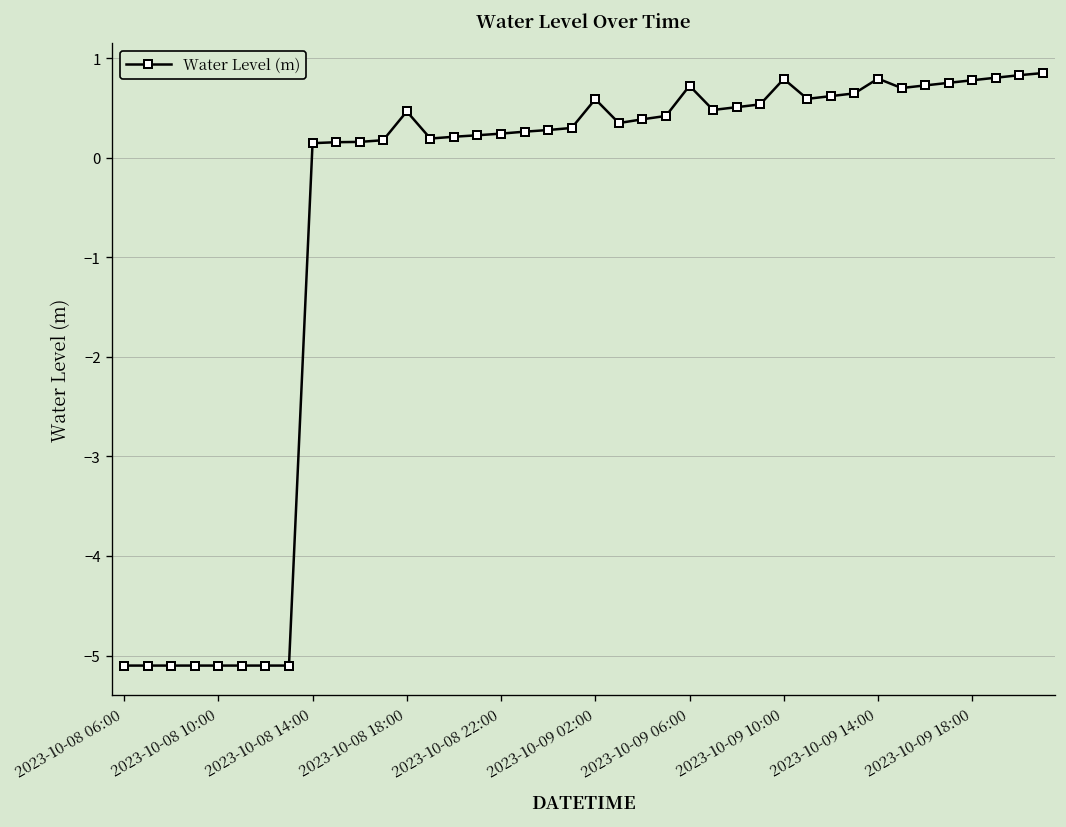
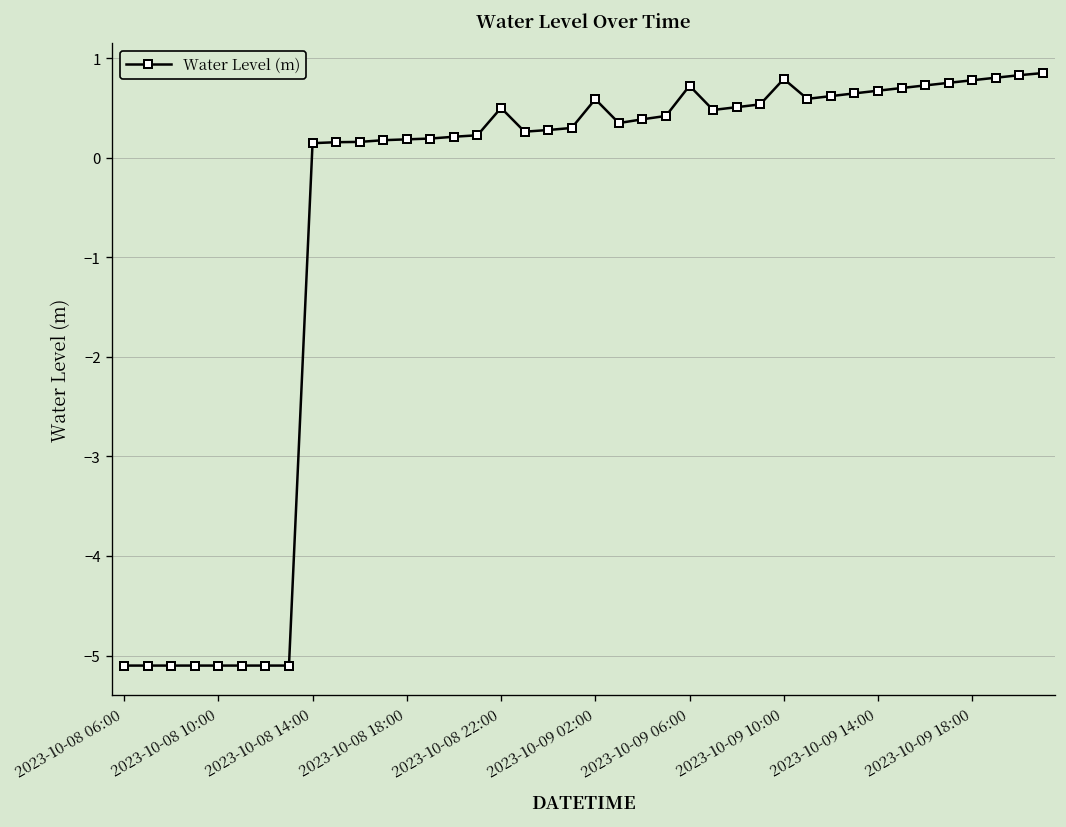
  {
    "2023-10-08 06:00": -5.1,
    "2023-10-08 10:00": -5.1,
    "2023-10-08 14:00": 0.1,
-   "2023-10-08 18:00": 0.5,
-   "2023-10-08 22:00": 0.2,
+   "2023-10-08 18:00": 0.2,
+   "2023-10-08 22:00": 0.5,
    "2023-10-09 02:00": 0.6,
    "2023-10-09 06:00": 0.7,
    "2023-10-09 10:00": 0.8,
-   "2023-10-09 14:00": 0.8,
+   "2023-10-09 14:00": 0.7,
    "2023-10-09 18:00": 0.8
  }
